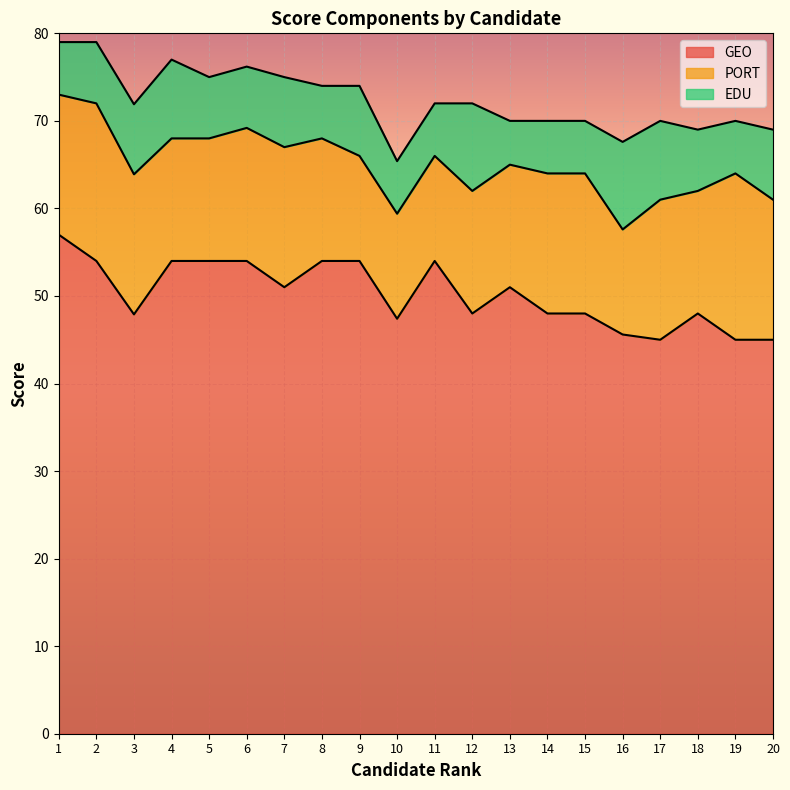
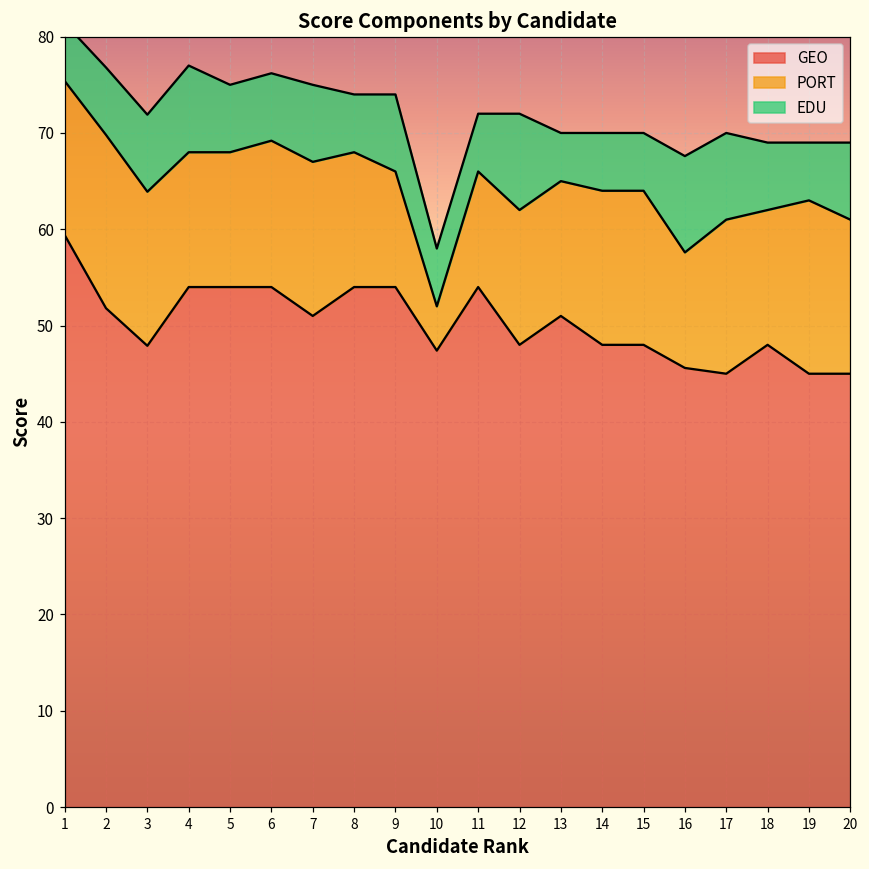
  {
    "GEO": {
-     "1": 57,
-     "2": 54,
+     "1": 59,
+     "2": 52,
      "3": 48,
      "4": 54,
      "5": 54,
      "6": 54,
      "7": 51,
      "8": 54,
      "9": 54,
      "10": 47,
      "11": 54,
      "12": 48,
      "13": 51,
      "14": 48,
      "15": 48,
      "16": 46,
      "17": 45,
      "18": 48,
      "19": 45,
      "20": 45
    },
    "PORT": {
      "1": 16,
      "2": 18,
      "3": 16,
      "4": 14,
      "5": 14,
      "6": 15,
      "7": 16,
      "8": 14,
      "9": 12,
-     "10": 12,
+     "10": 5,
      "11": 12,
      "12": 14,
      "13": 14,
      "14": 16,
      "15": 16,
      "16": 12,
      "17": 16,
      "18": 14,
-     "19": 19,
+     "19": 18,
      "20": 16
    },
    "EDU": {
      "2": 7,
      "3": 8,
      "4": 9,
      "5": 7,
      "6": 7,
      "7": 8,
      "8": 6,
      "9": 8,
      "10": 6,
      "11": 6,
      "12": 10,
      "13": 5,
      "14": 6,
      "15": 6,
      "16": 10,
      "17": 9,
      "18": 7,
      "19": 6,
      "20": 8
    }
  }
